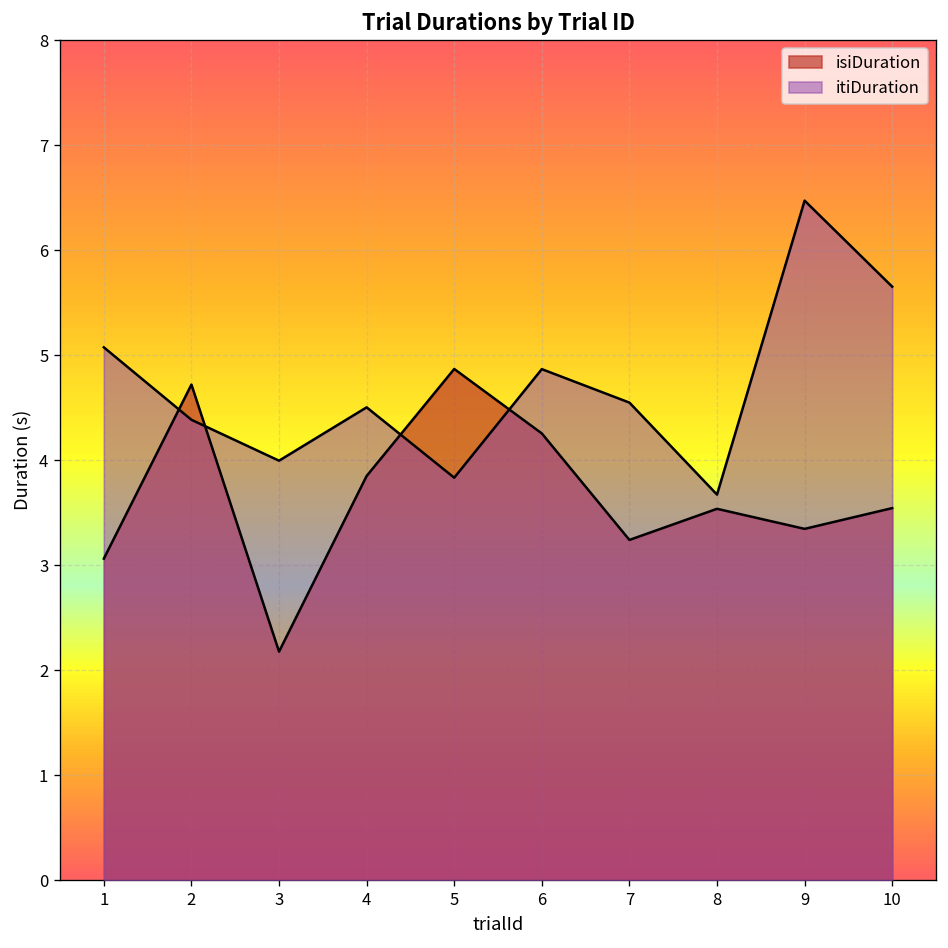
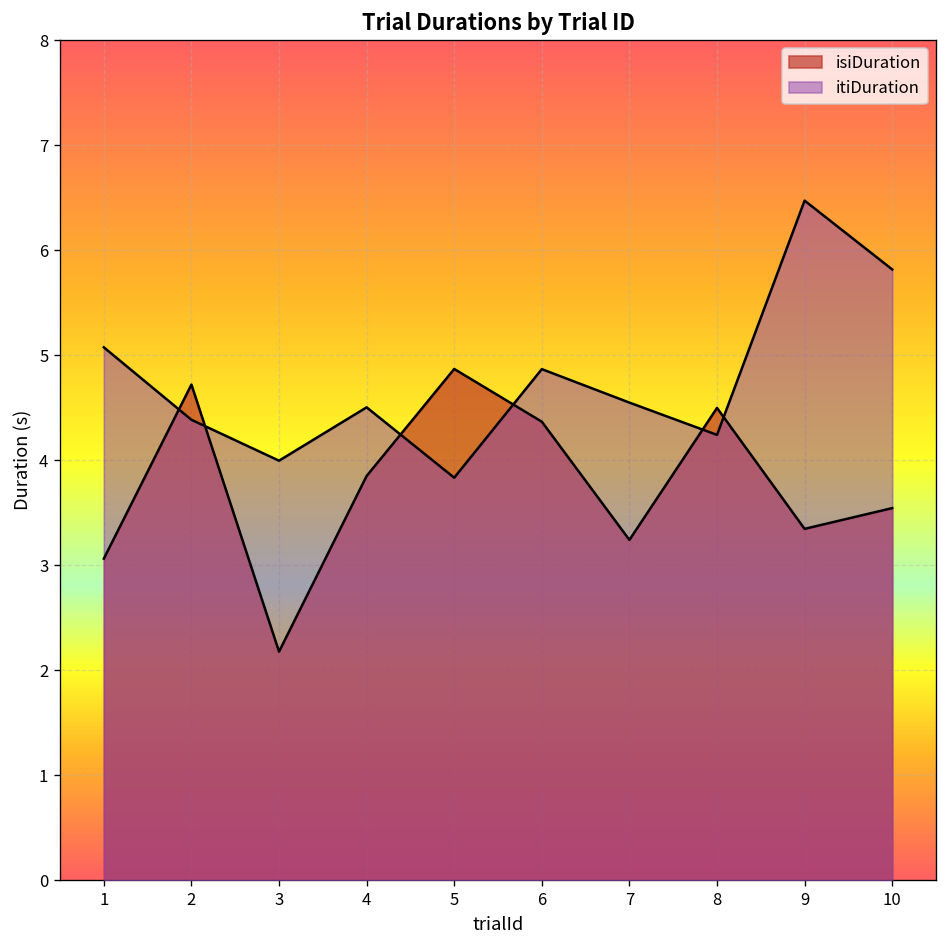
  {
    "isiDuration": {
      "1": 3.1,
      "2": 4.7,
      "3": 2.2,
      "4": 3.9,
      "5": 4.9,
-     "6": 4.3,
+     "6": 4.4,
      "7": 3.2,
-     "8": 3.5,
+     "8": 4.5,
      "9": 3.3,
      "10": 3.5
    },
    "itiDuration": {
      "1": 5.1,
      "2": 4.4,
      "3": 4.0,
      "4": 4.5,
      "5": 3.8,
      "6": 4.9,
      "7": 4.5,
-     "8": 3.7,
+     "8": 4.2,
      "9": 6.5,
-     "10": 5.7
+     "10": 5.8
    }
  }
